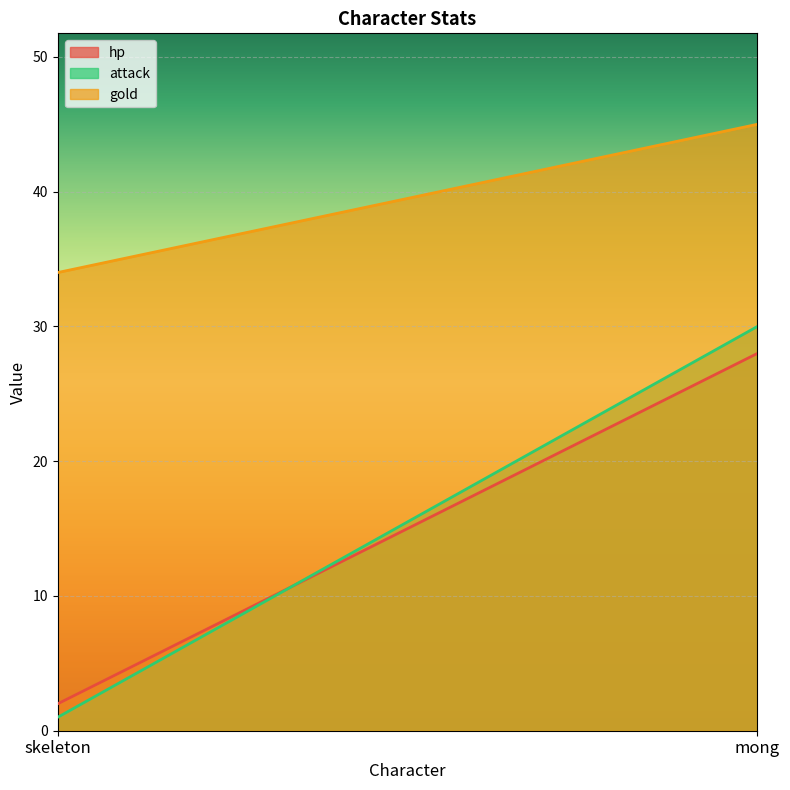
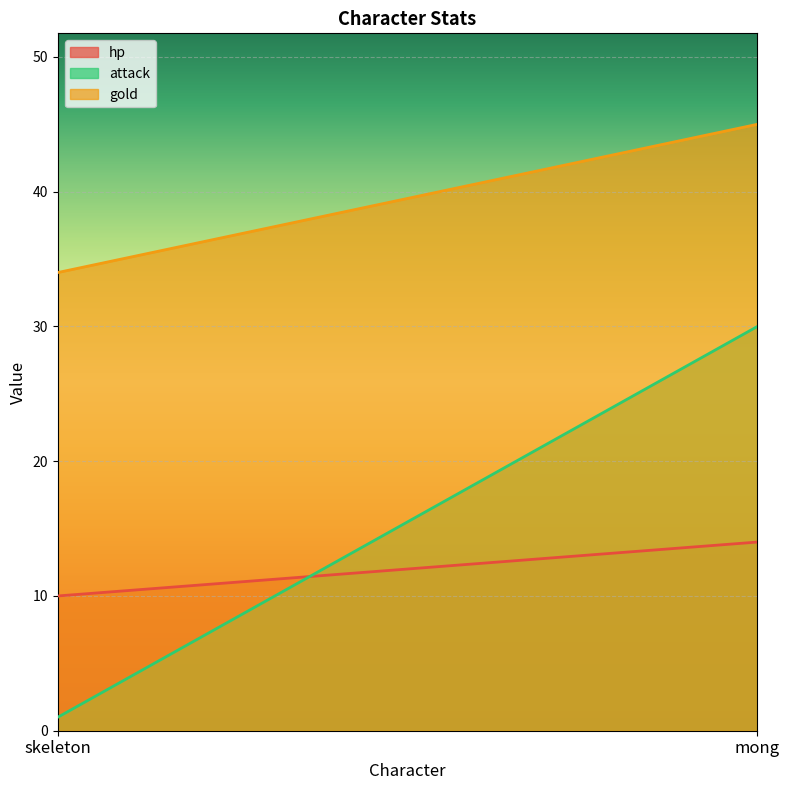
  {
    "hp": {
-     "skeleton": 2,
-     "mong": 28
+     "skeleton": 10,
+     "mong": 14
    },
    "attack": {
      "skeleton": 1,
      "mong": 30
    },
    "gold": {
      "skeleton": 34,
      "mong": 45
    }
  }
